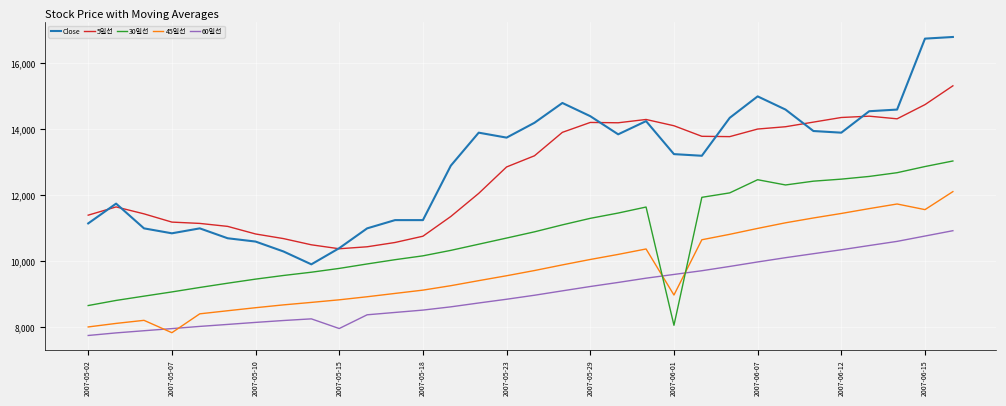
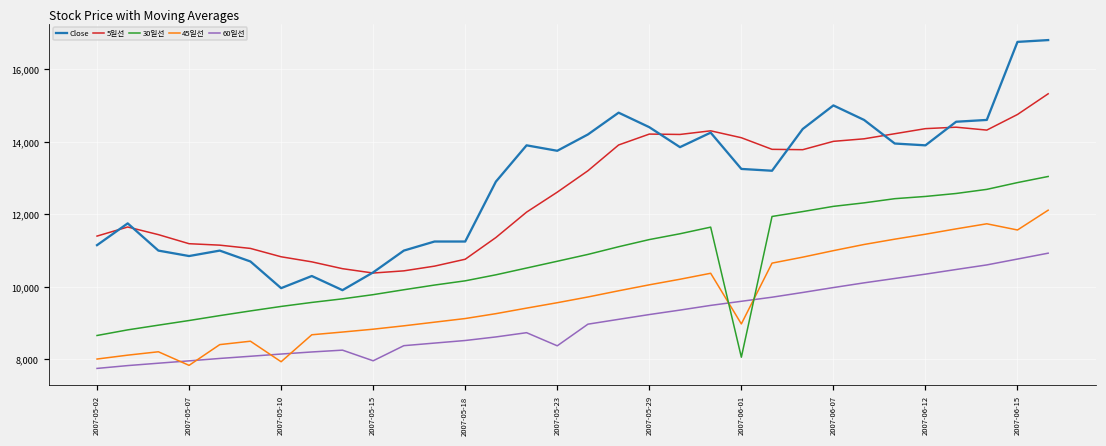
  {
    "Close": {
      "2007-05-02": "11,200",
      "2007-05-07": "10,900",
-     "2007-05-10": "10,600",
+     "2007-05-10": "10,000",
      "2007-05-18": "11,300",
      "2007-05-23": "13,800",
      "2007-05-29": "14,400",
      "2007-06-01": "13,300",
      "2007-06-07": "15,000",
      "2007-06-12": "13,900",
      "2007-06-15": "16,800"
    },
    "5일선": {
      "2007-05-02": "11,400",
      "2007-05-07": "11,200",
      "2007-05-10": "10,800",
      "2007-05-18": "10,800",
-     "2007-05-23": "12,900",
+     "2007-05-23": "12,600",
      "2007-05-29": "14,200",
      "2007-06-01": "14,100",
      "2007-06-07": "14,000",
      "2007-06-12": "14,400",
      "2007-06-15": "14,800"
    },
    "30일선": {
      "2007-05-02": "8,700",
      "2007-05-07": "9,100",
      "2007-05-10": "9,500",
      "2007-05-15": "9,800",
      "2007-05-18": "10,200",
      "2007-05-23": "10,700",
      "2007-05-29": "11,300",
      "2007-06-01": "8,100",
-     "2007-06-07": "12,500",
+     "2007-06-07": "12,200",
      "2007-06-12": "12,500",
      "2007-06-15": "12,900"
    },
    "45일선": {
      "2007-05-02": "8,000",
      "2007-05-07": "7,800",
-     "2007-05-10": "8,600",
+     "2007-05-10": "7,900",
      "2007-05-15": "8,800",
      "2007-05-18": "9,100",
      "2007-05-23": "9,600",
      "2007-05-29": "10,100",
      "2007-06-01": "9,000",
      "2007-06-07": "11,000",
      "2007-06-12": "11,500",
      "2007-06-15": "11,600"
    },
    "60일선": {
      "2007-05-02": "7,800",
      "2007-05-07": "8,000",
      "2007-05-10": "8,200",
      "2007-05-15": "8,000",
      "2007-05-18": "8,500",
-     "2007-05-23": "8,900",
+     "2007-05-23": "8,400",
      "2007-05-29": "9,200",
      "2007-06-01": "9,600",
      "2007-06-07": "10,000",
      "2007-06-12": "10,400",
      "2007-06-15": "10,800"
    }
  }
